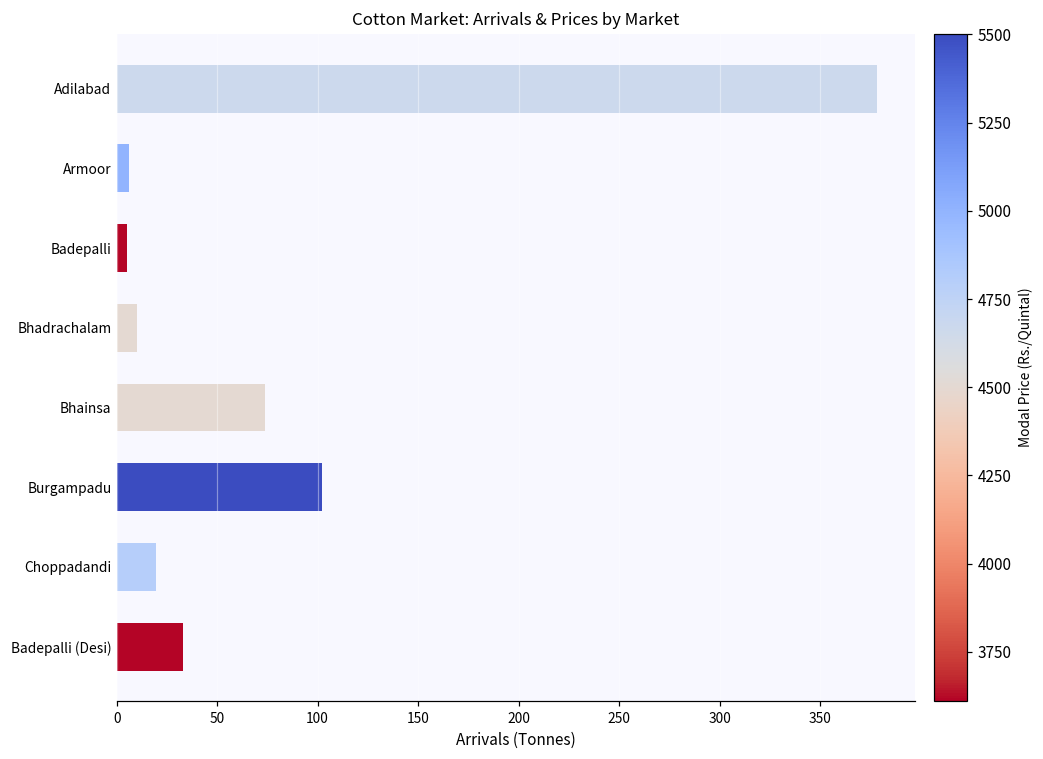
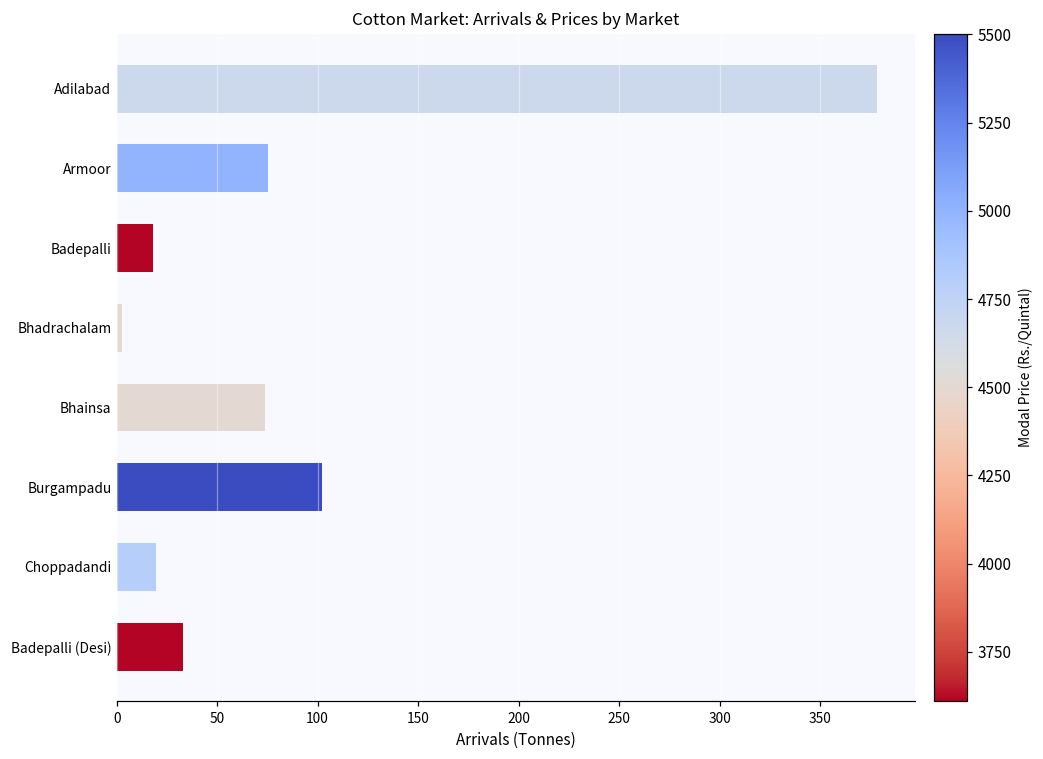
  {
    "Adilabad": 378,
-   "Armoor": 6,
-   "Badepalli": 5,
-   "Bhadrachalam": 10,
+   "Armoor": 75,
+   "Badepalli": 18,
+   "Bhadrachalam": 3,
    "Bhainsa": 74,
    "Burgampadu": 102,
    "Choppadandi": 20,
    "Badepalli (Desi)": 33
  }
